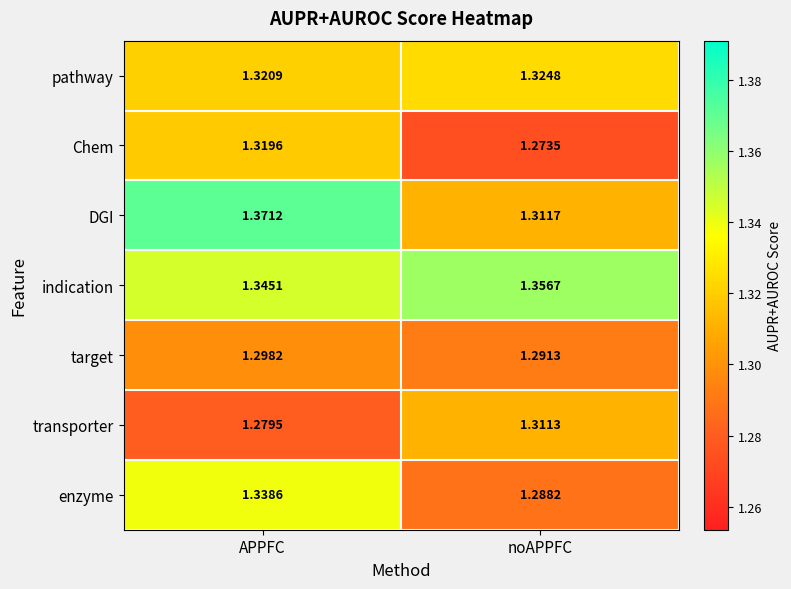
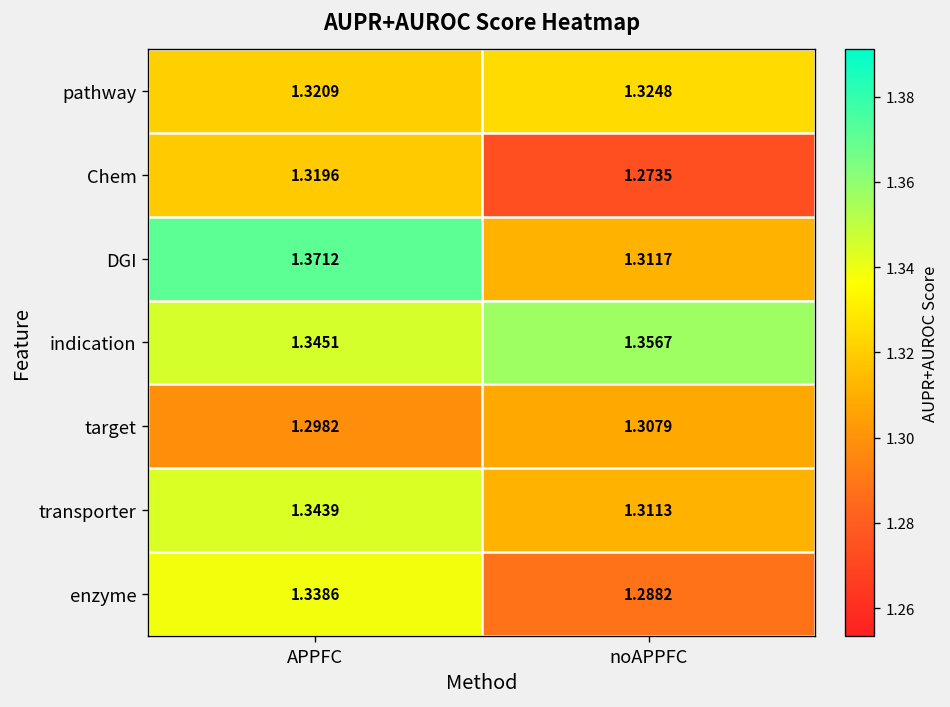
  {
    "pathway": {
      "APPFC": 1.3209,
      "noAPPFC": 1.3248
    },
    "Chem": {
      "APPFC": 1.3196,
      "noAPPFC": 1.2735
    },
    "DGI": {
      "APPFC": 1.3712,
      "noAPPFC": 1.3117
    },
    "indication": {
      "APPFC": 1.3451,
      "noAPPFC": 1.3567
    },
    "target": {
      "APPFC": 1.2982,
-     "noAPPFC": 1.2913
+     "noAPPFC": 1.3079
    },
    "transporter": {
-     "APPFC": 1.2795,
+     "APPFC": 1.3439,
      "noAPPFC": 1.3113
    },
    "enzyme": {
      "APPFC": 1.3386,
      "noAPPFC": 1.2882
    }
  }
